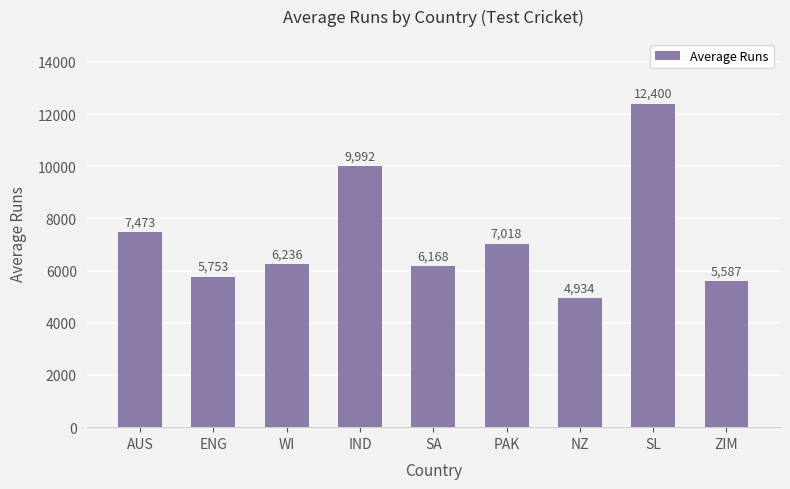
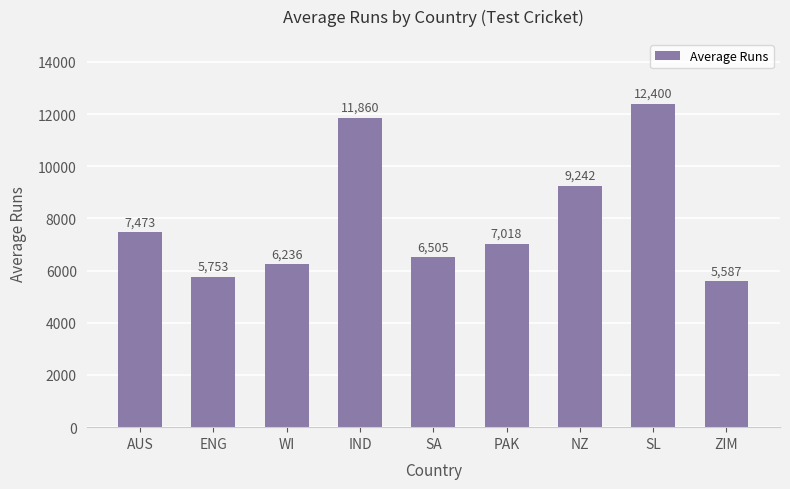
  {
    "AUS": "7,473",
    "ENG": "5,753",
    "WI": "6,236",
-   "IND": "9,992",
-   "SA": "6,168",
+   "IND": "11,860",
+   "SA": "6,505",
    "PAK": "7,018",
-   "NZ": "4,934",
+   "NZ": "9,242",
    "SL": "12,400",
    "ZIM": "5,587"
  }
